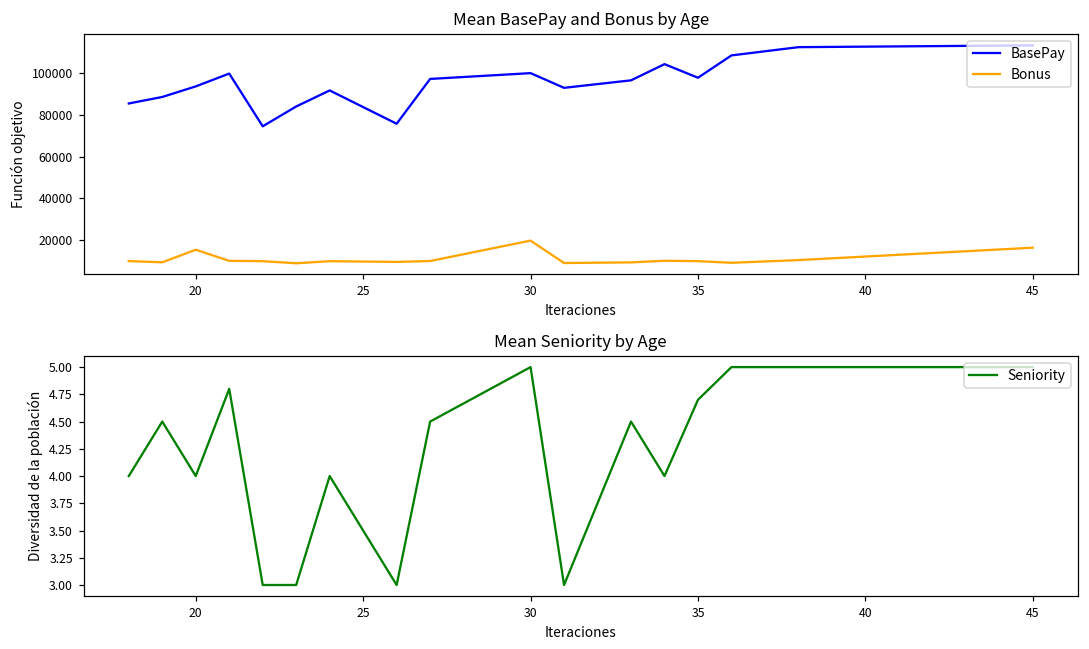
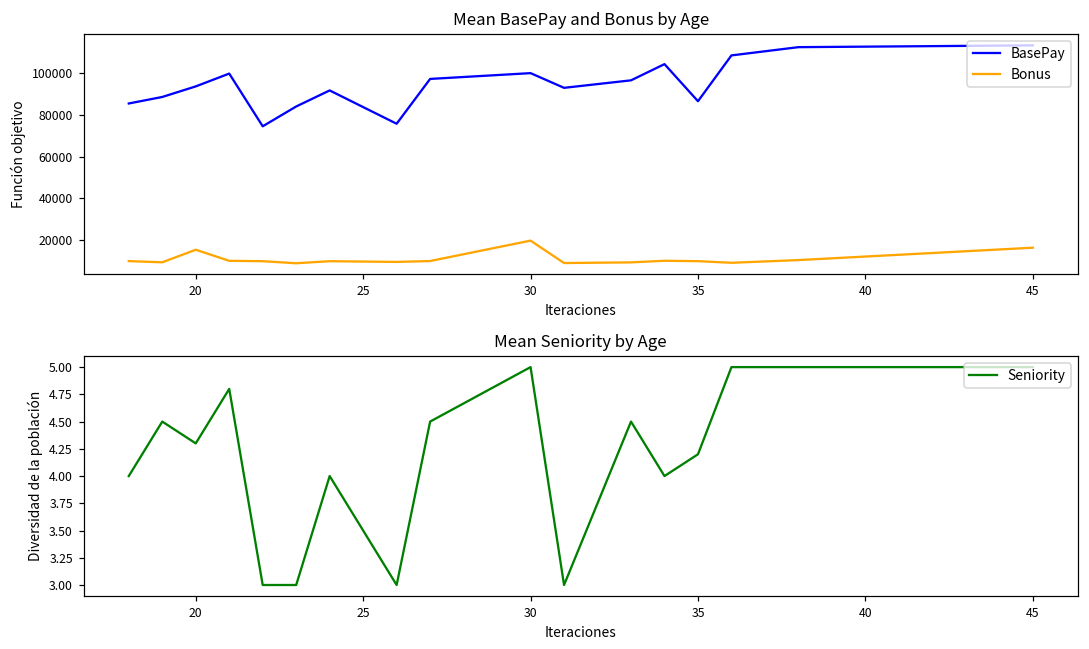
  {
    "Mean BasePay and Bonus by Age": {
      "BasePay": {
        "20": 94000,
        "30": 100000,
-       "35": 98000
+       "35": 87000
      },
      "Bonus": {
        "20": 15000,
        "30": 20000,
        "35": 10000,
        "45": 16000
      }
    },
    "Mean Seniority by Age": {
-     "20": 4.0,
+     "20": 4.3,
      "30": 5.0,
-     "35": 4.7
+     "35": 4.2
    }
  }
